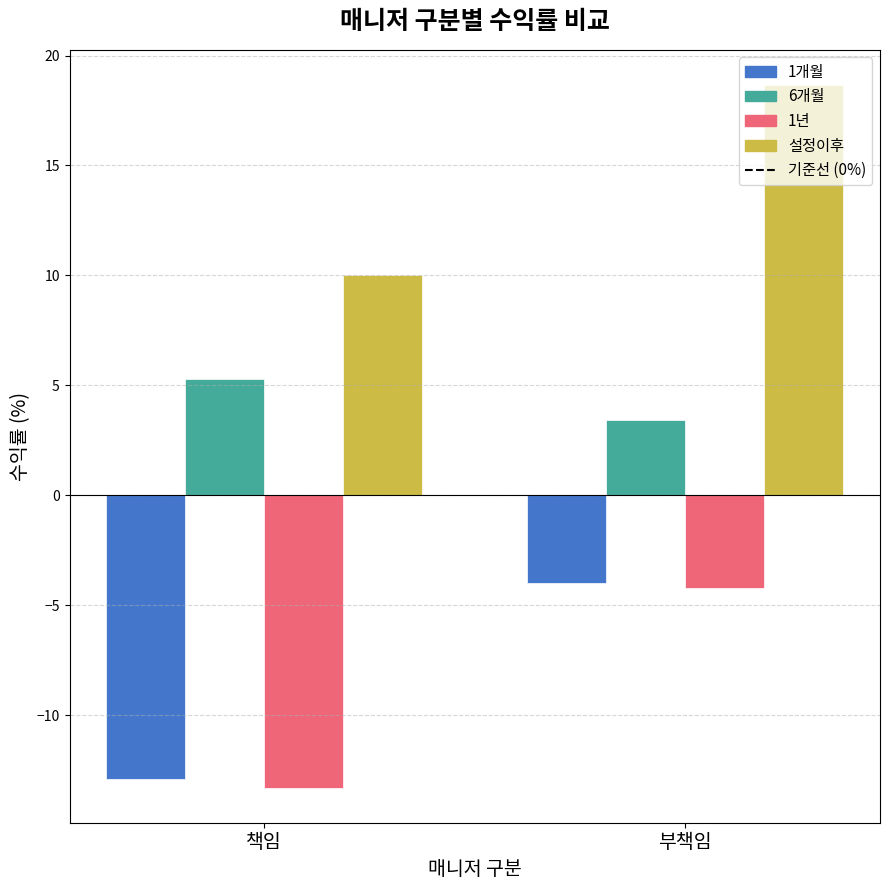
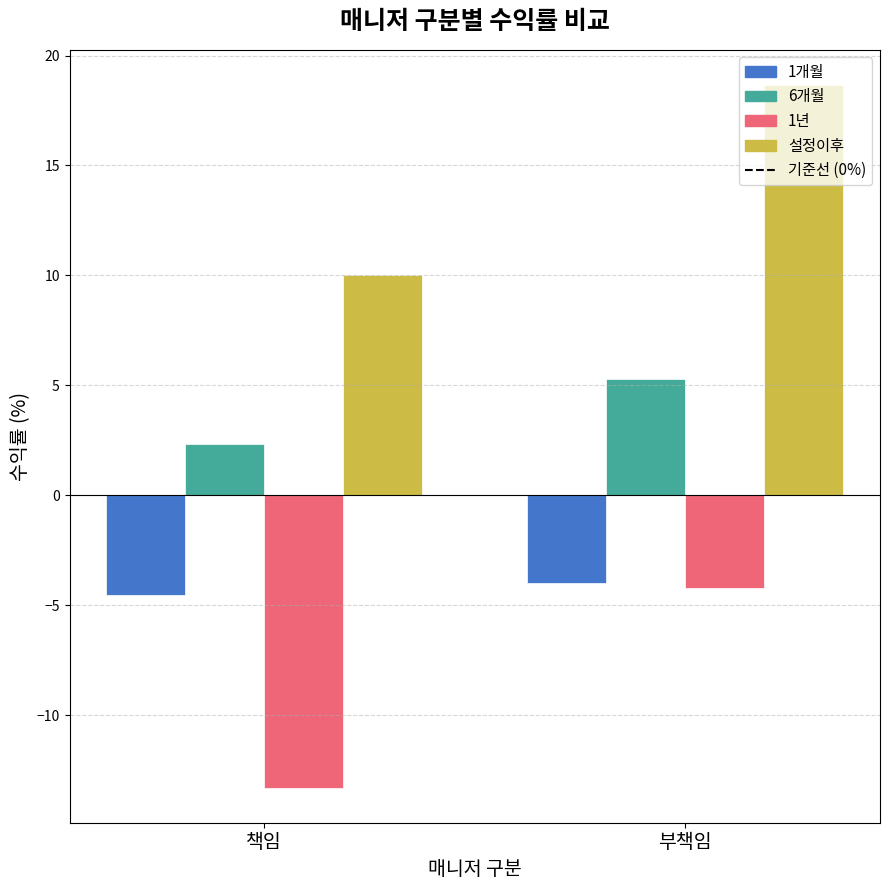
  {
    "1개월": {
-     "책임": -12.9,
+     "책임": -4.6,
      "부책임": -4.0
    },
    "6개월": {
-     "책임": 5.3,
-     "부책임": 3.4
+     "책임": 2.4,
+     "부책임": 5.3
    },
    "1년": {
      "책임": -13.3,
      "부책임": -4.2
    },
    "설정이후": {
      "책임": 10.0
    }
  }
